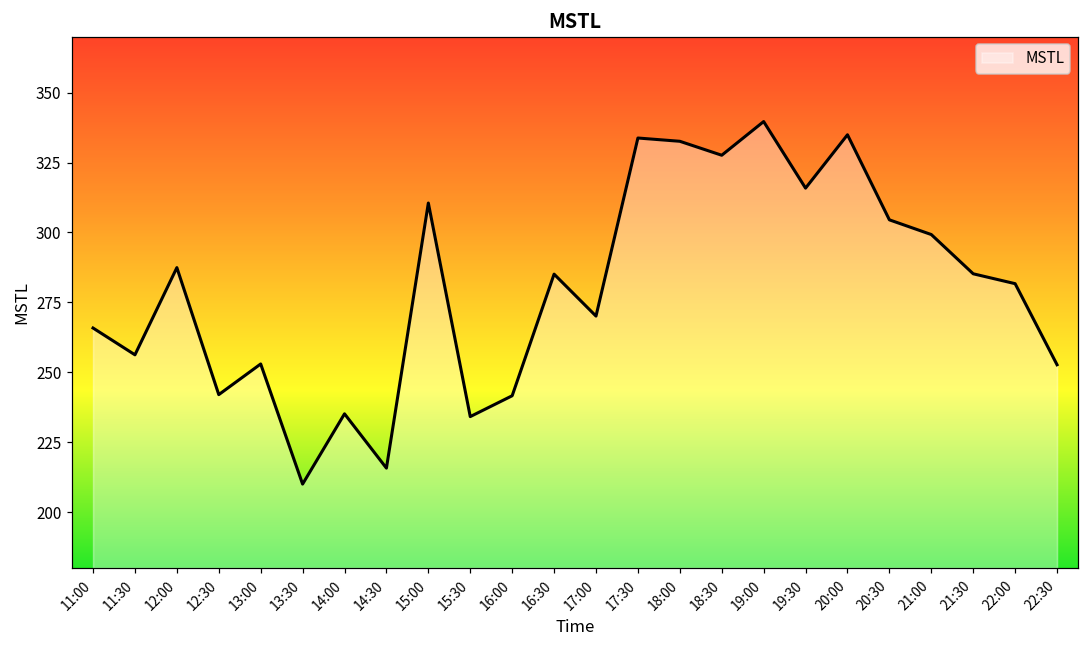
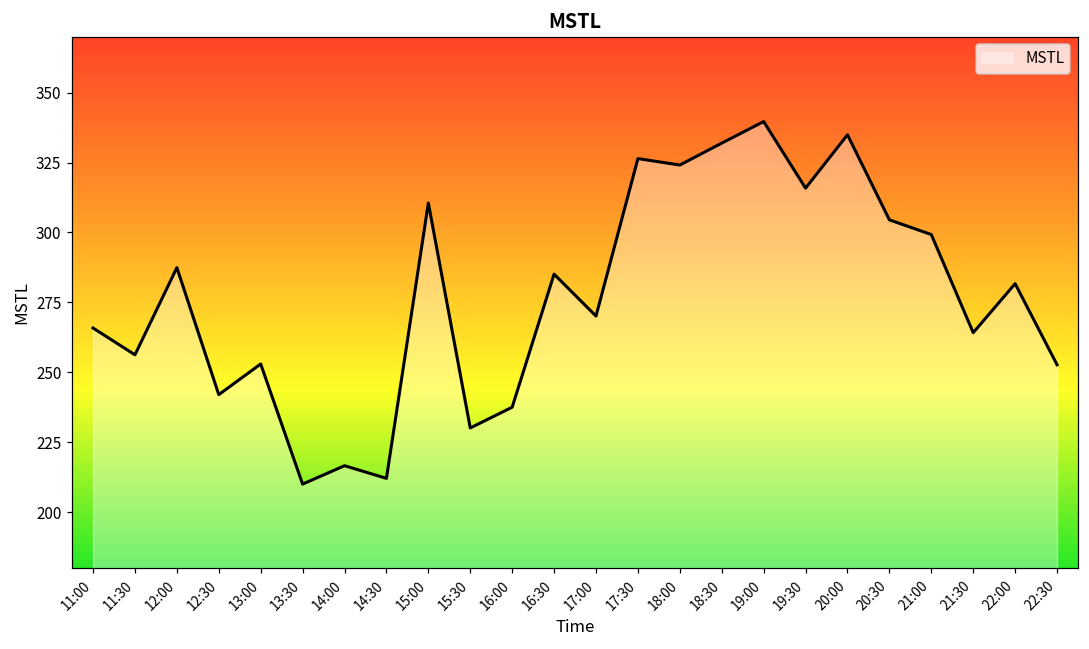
  {
    "11:00": 266,
    "11:30": 256,
    "12:00": 287,
    "12:30": 242,
    "13:00": 253,
    "13:30": 210,
-   "14:00": 235,
-   "14:30": 216,
+   "14:00": 217,
+   "14:30": 212,
    "15:00": 311,
-   "15:30": 234,
-   "16:00": 242,
+   "15:30": 230,
+   "16:00": 237,
    "16:30": 285,
    "17:00": 270,
-   "17:30": 334,
-   "18:00": 333,
-   "18:30": 328,
+   "17:30": 326,
+   "18:00": 324,
+   "18:30": 332,
    "19:00": 340,
    "19:30": 316,
    "20:00": 335,
    "20:30": 304,
    "21:00": 299,
-   "21:30": 285,
+   "21:30": 264,
    "22:00": 282,
    "22:30": 253
  }
